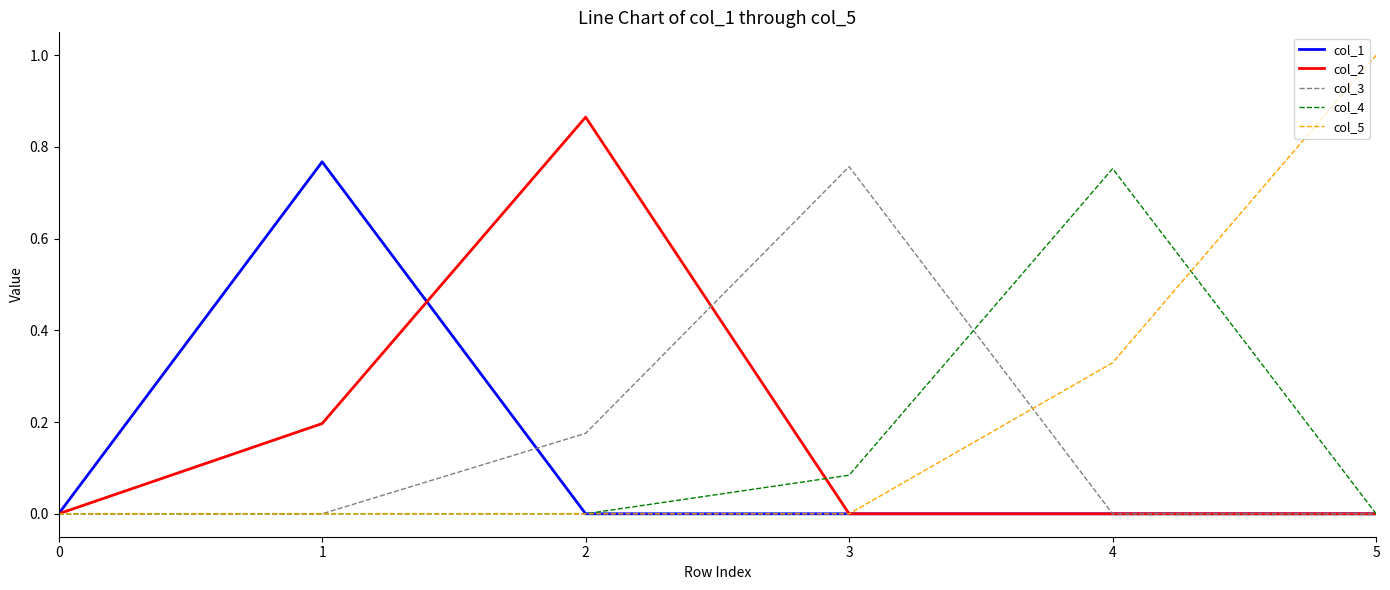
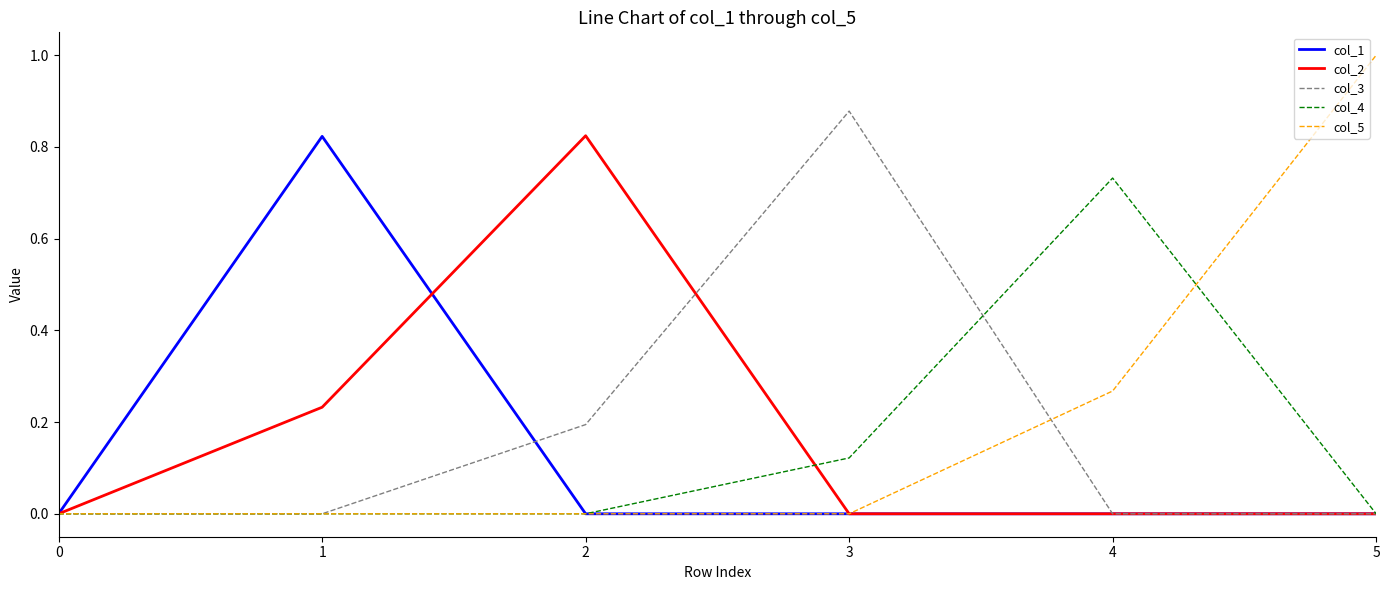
  {
    "col_1": {
-     "1": 0.77
+     "1": 0.82
    },
    "col_2": {
-     "1": 0.20,
-     "2": 0.87
+     "1": 0.23,
+     "2": 0.82
    },
    "col_3": {
-     "2": 0.18,
-     "3": 0.76
+     "2": 0.19,
+     "3": 0.88
    },
    "col_4": {
-     "3": 0.08,
-     "4": 0.75
+     "3": 0.12,
+     "4": 0.73
    },
    "col_5": {
-     "4": 0.33,
+     "4": 0.27,
      "5": 1.00
    }
  }
